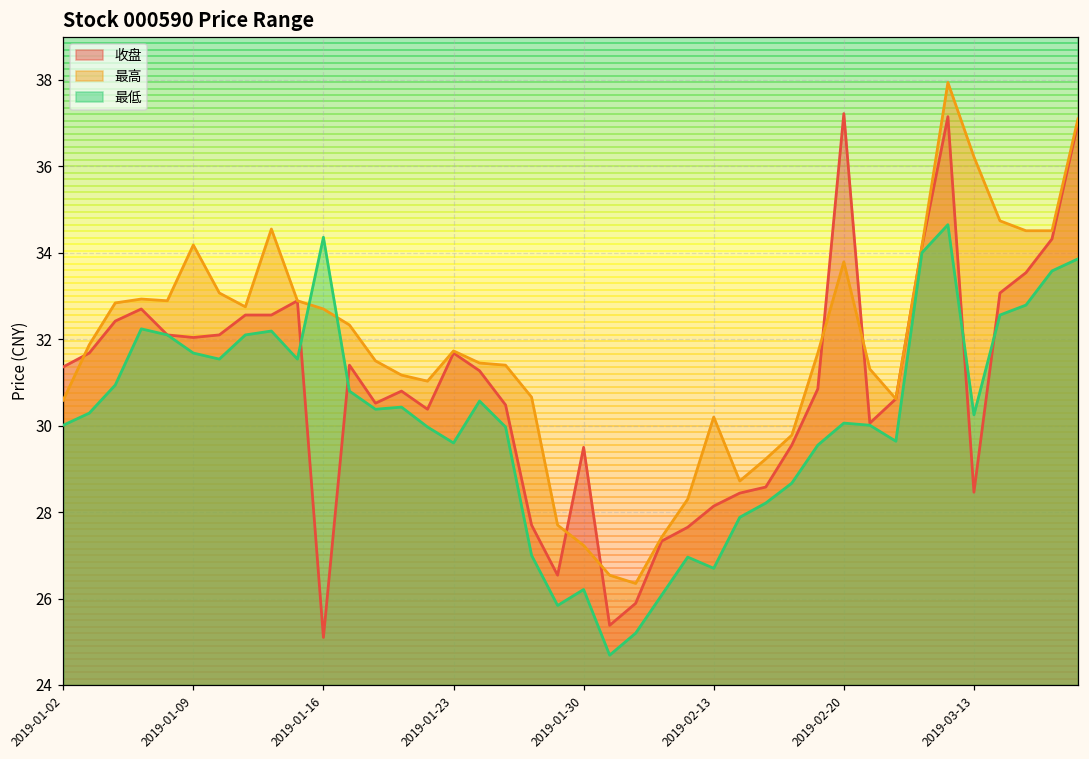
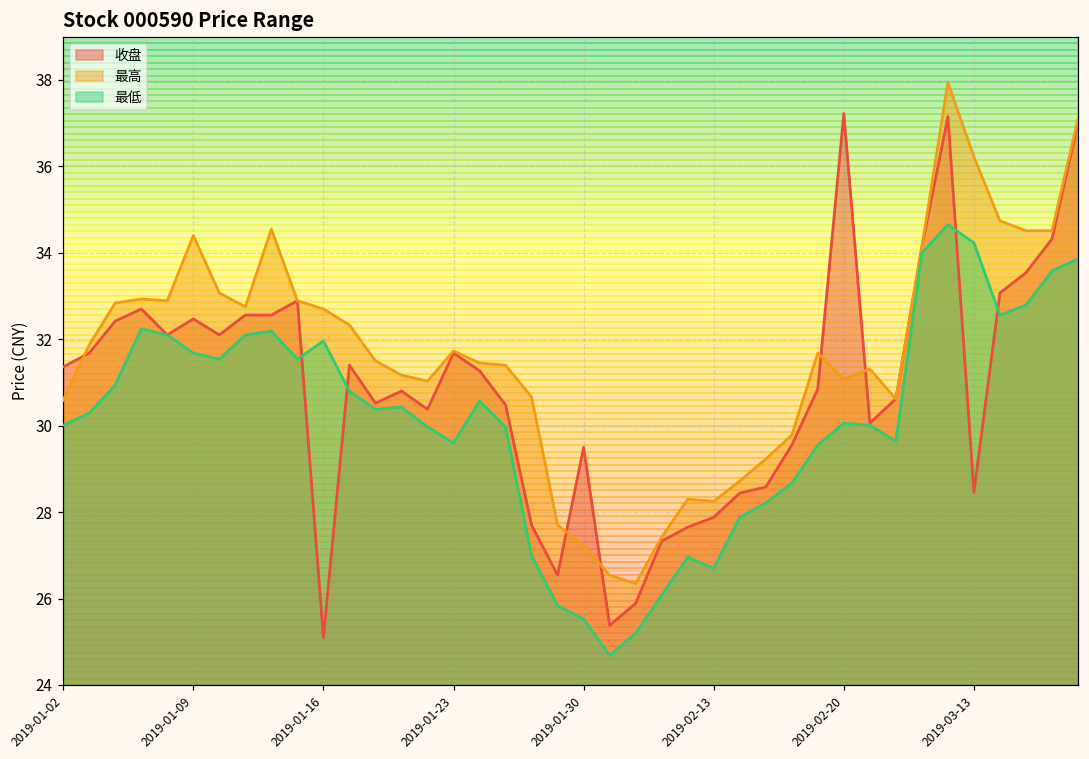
  {
    "收盘": {
      "2019-01-02": 31.4,
-     "2019-01-09": 32.0,
+     "2019-01-09": 32.5,
      "2019-01-16": 25.1,
      "2019-01-30": 29.5,
-     "2019-02-13": 28.1,
+     "2019-02-13": 27.9,
      "2019-02-20": 37.2,
      "2019-03-13": 28.5
    },
    "最高": {
      "2019-01-02": 30.6,
-     "2019-01-09": 34.2,
+     "2019-01-09": 34.4,
      "2019-01-16": 32.7,
      "2019-01-30": 27.2,
-     "2019-02-13": 30.2,
-     "2019-02-20": 33.8,
+     "2019-02-13": 28.3,
+     "2019-02-20": 31.1,
      "2019-03-13": 36.2
    },
    "最低": {
      "2019-01-02": 30.0,
      "2019-01-09": 31.7,
-     "2019-01-16": 34.4,
+     "2019-01-16": 32.0,
      "2019-01-23": 29.6,
-     "2019-01-30": 26.2,
+     "2019-01-30": 25.5,
      "2019-02-13": 26.7,
      "2019-02-20": 30.1,
-     "2019-03-13": 30.3
+     "2019-03-13": 34.2
    }
  }
